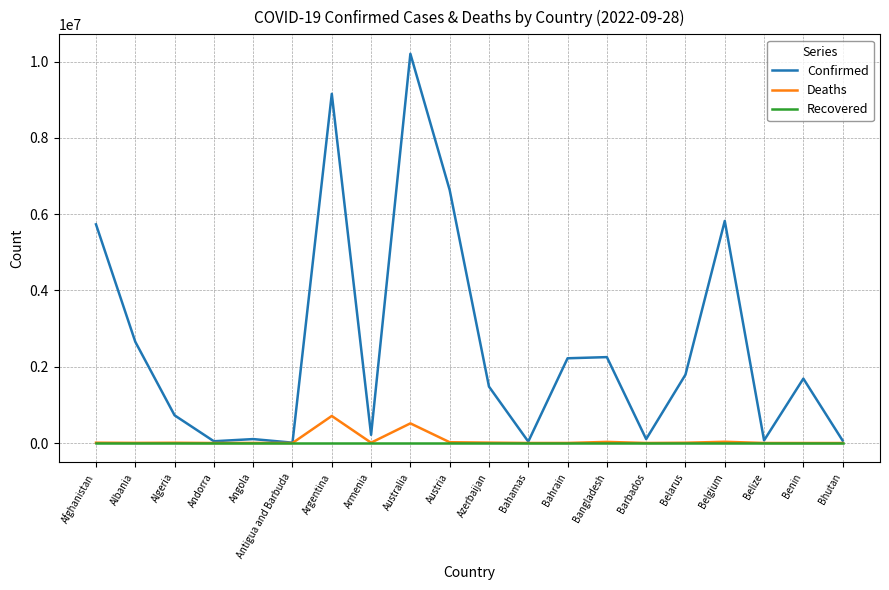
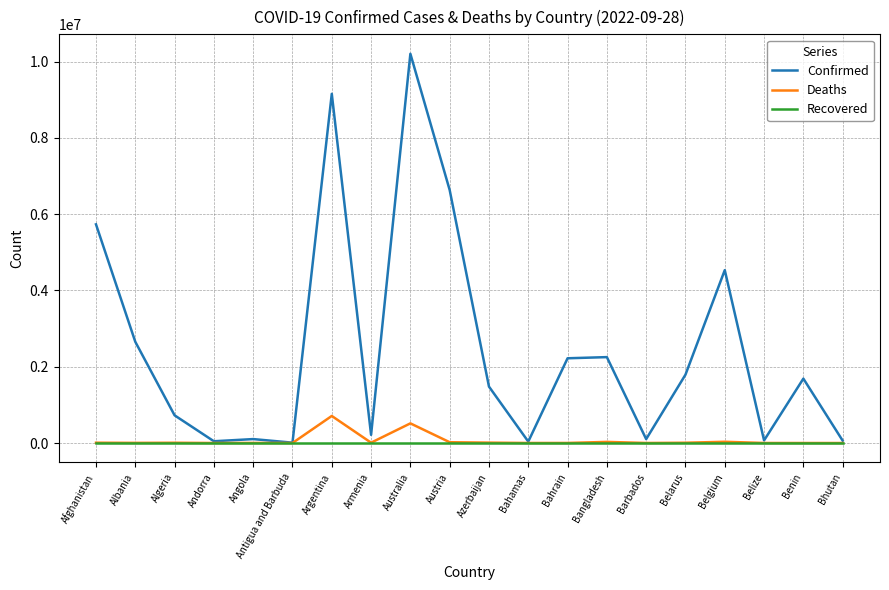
  {
    "Confirmed": {
      "Afghanistan": 5700000,
      "Albania": 2700000,
      "Algeria": 700000,
      "Angola": 100000,
      "Argentina": 9200000,
      "Armenia": 200000,
      "Australia": 10200000,
      "Austria": 6600000,
      "Azerbaijan": 1500000,
      "Bahrain": 2200000,
      "Bangladesh": 2300000,
      "Barbados": 100000,
      "Belarus": 1800000,
-     "Belgium": 5800000,
+     "Belgium": 4500000,
      "Belize": 100000,
      "Benin": 1700000
    },
    "Deaths": {
      "Argentina": 700000,
      "Australia": 500000
    },
    "Recovered": {
      "Argentina": 0,
      "Australia": 0
    }
  }
